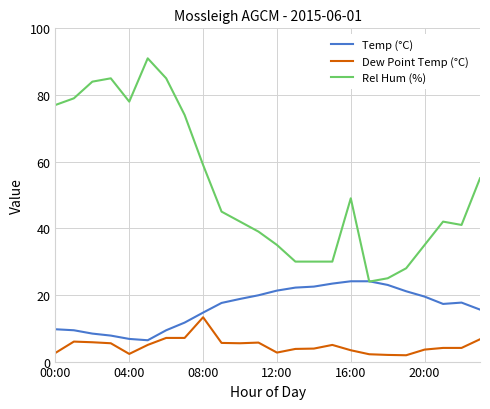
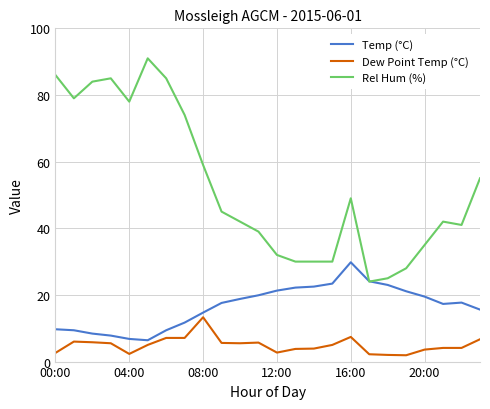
  {
    "Temp (°C)": {
      "00:00": 10,
      "04:00": 7,
      "08:00": 15,
      "12:00": 21,
-     "16:00": 24,
+     "16:00": 30,
      "20:00": 20
    },
    "Dew Point Temp (°C)": {
      "00:00": 3,
      "04:00": 2,
      "08:00": 13,
      "12:00": 3,
-     "16:00": 3,
+     "16:00": 7,
      "20:00": 4
    },
    "Rel Hum (%)": {
-     "00:00": 77,
+     "00:00": 86,
      "04:00": 78,
      "08:00": 59,
-     "12:00": 35,
+     "12:00": 32,
      "16:00": 49,
      "20:00": 35
    }
  }
